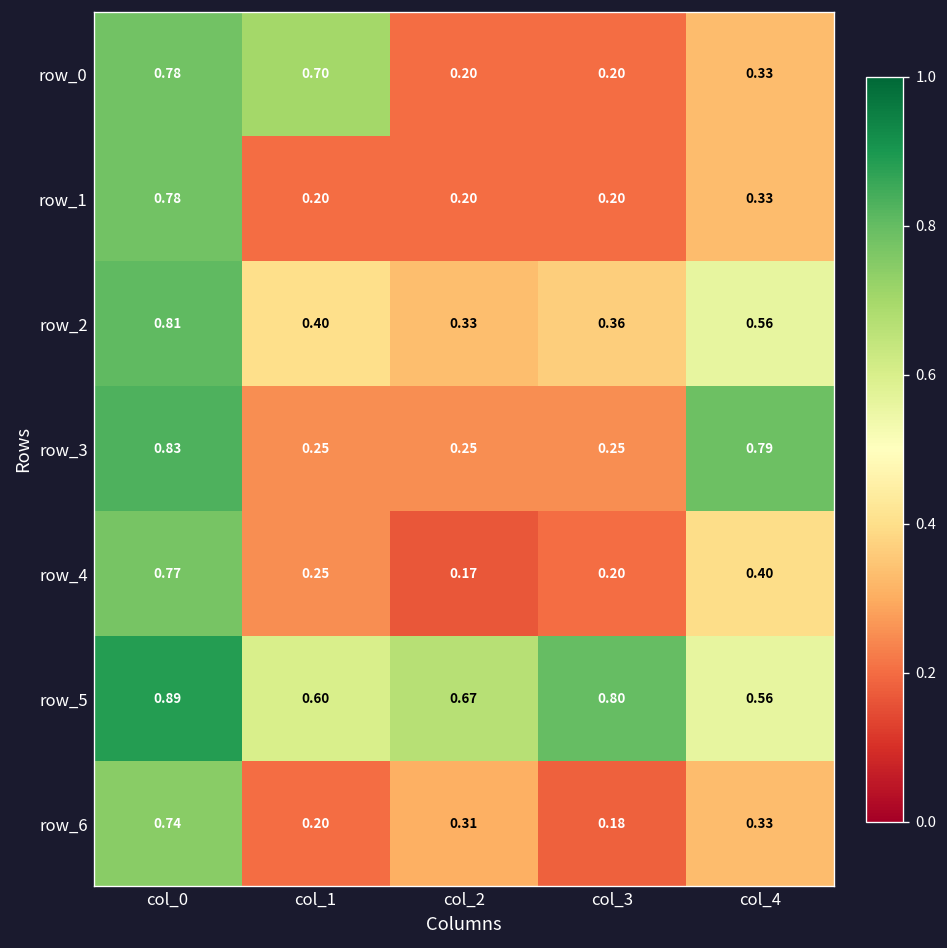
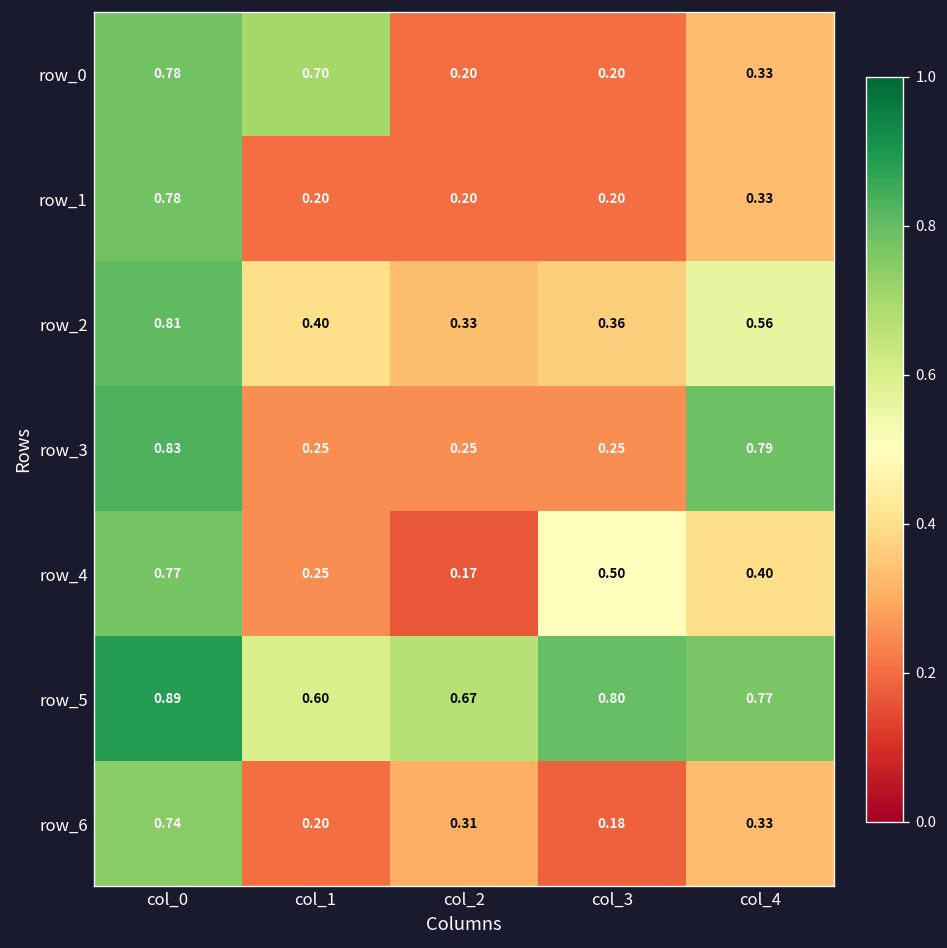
  {
    "row_0": {
      "col_0": 0.78,
      "col_1": 0.70,
      "col_2": 0.20,
      "col_3": 0.20,
      "col_4": 0.33
    },
    "row_1": {
      "col_0": 0.78,
      "col_1": 0.20,
      "col_2": 0.20,
      "col_3": 0.20,
      "col_4": 0.33
    },
    "row_2": {
      "col_0": 0.81,
      "col_1": 0.40,
      "col_2": 0.33,
      "col_3": 0.36,
      "col_4": 0.56
    },
    "row_3": {
      "col_0": 0.83,
      "col_1": 0.25,
      "col_2": 0.25,
      "col_3": 0.25,
      "col_4": 0.79
    },
    "row_4": {
      "col_0": 0.77,
      "col_1": 0.25,
      "col_2": 0.17,
-     "col_3": 0.20,
+     "col_3": 0.50,
      "col_4": 0.40
    },
    "row_5": {
      "col_0": 0.89,
      "col_1": 0.60,
      "col_2": 0.67,
      "col_3": 0.80,
-     "col_4": 0.56
+     "col_4": 0.77
    },
    "row_6": {
      "col_0": 0.74,
      "col_1": 0.20,
      "col_2": 0.31,
      "col_3": 0.18,
      "col_4": 0.33
    }
  }
